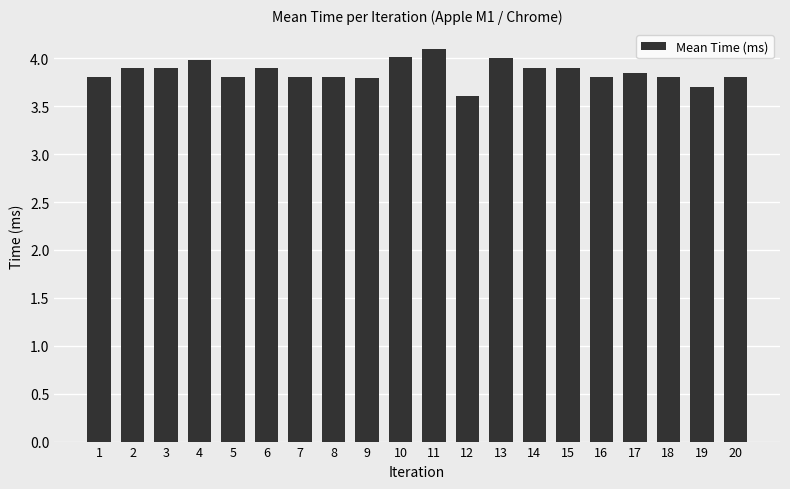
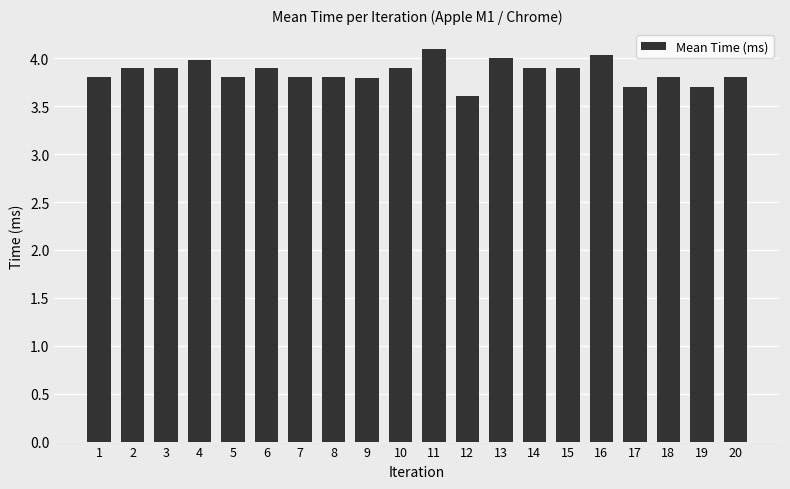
  {
    "1": 3.8,
    "2": 3.9,
    "3": 3.9,
    "4": 4.0,
    "5": 3.8,
    "6": 3.9,
    "7": 3.8,
    "8": 3.8,
    "9": 3.8,
-   "10": 4.0,
+   "10": 3.9,
    "11": 4.1,
    "12": 3.6,
    "13": 4.0,
    "14": 3.9,
    "15": 3.9,
-   "16": 3.8,
-   "17": 3.8,
+   "16": 4.0,
+   "17": 3.7,
    "18": 3.8,
    "19": 3.7,
    "20": 3.8
  }
